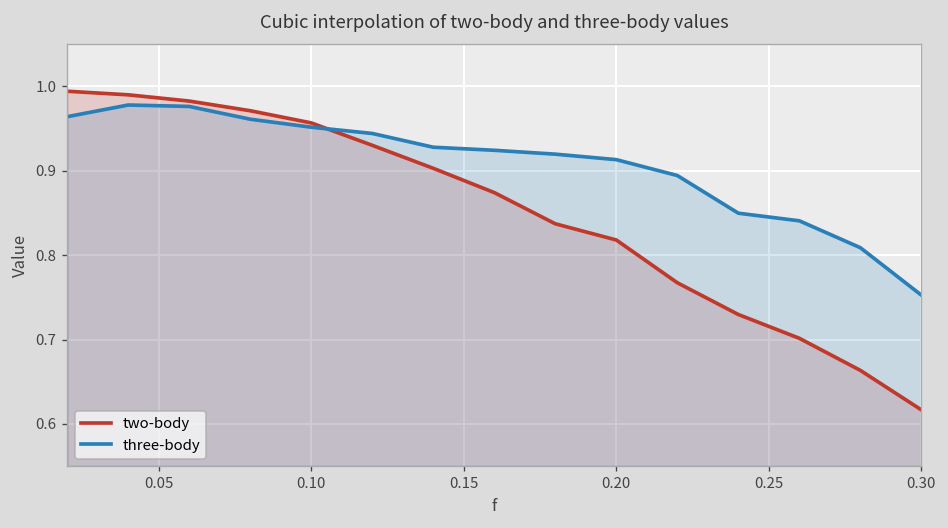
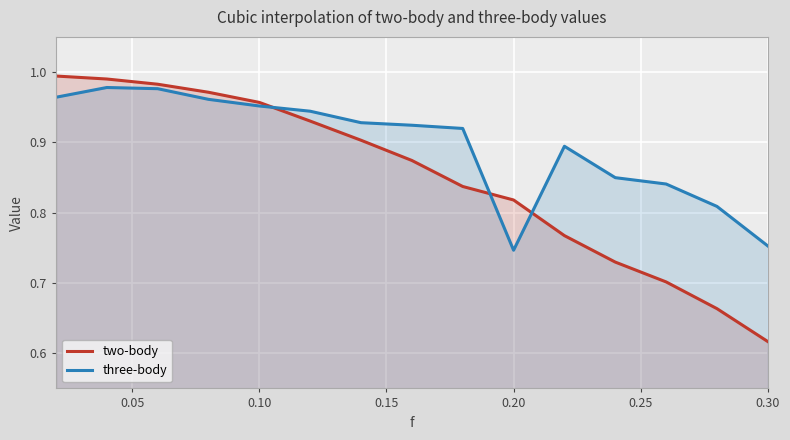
  {
    "two-body": {
      "0.10": 0.96,
      "0.20": 0.82,
      "0.30": 0.62
    },
    "three-body": {
      "0.10": 0.95,
-     "0.20": 0.91,
+     "0.20": 0.75,
      "0.30": 0.75
    }
  }
